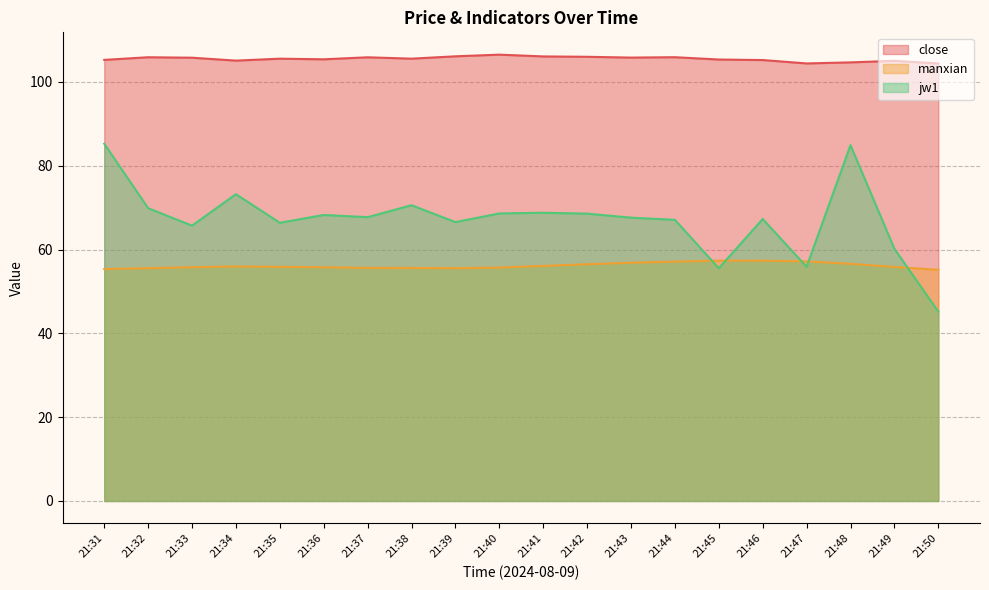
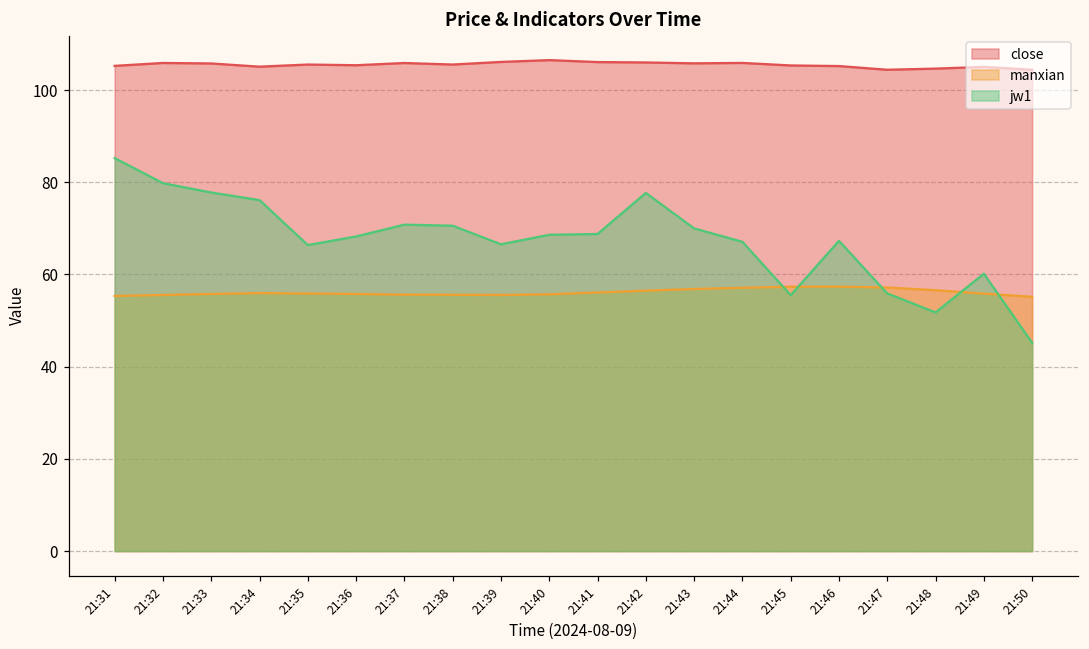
  {
    "jw1": {
      "21:31": 85,
-     "21:32": 70,
-     "21:33": 66,
-     "21:34": 73,
+     "21:32": 80,
+     "21:33": 78,
+     "21:34": 76,
      "21:35": 66,
      "21:36": 68,
-     "21:37": 68,
+     "21:37": 71,
      "21:38": 71,
      "21:39": 67,
      "21:40": 69,
      "21:41": 69,
-     "21:42": 69,
-     "21:43": 68,
+     "21:42": 78,
+     "21:43": 70,
      "21:44": 67,
      "21:45": 56,
      "21:46": 67,
      "21:47": 56,
-     "21:48": 85,
+     "21:48": 52,
      "21:49": 60,
      "21:50": 45
    }
  }
